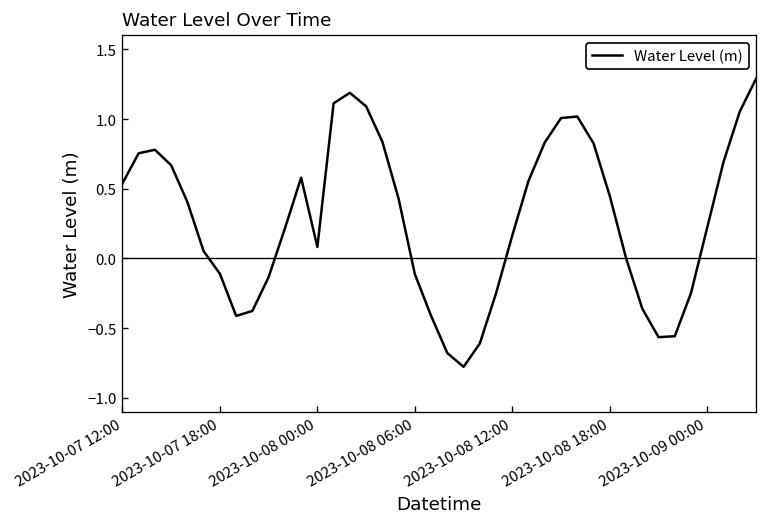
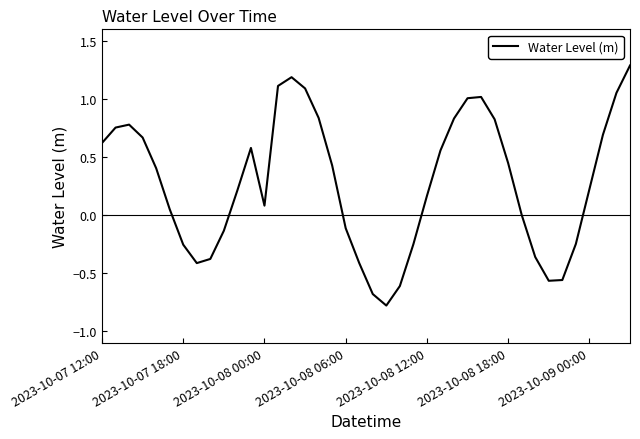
  {
-   "2023-10-07 12:00": 0.54,
-   "2023-10-07 18:00": -0.11,
+   "2023-10-07 12:00": 0.62,
+   "2023-10-07 18:00": -0.25,
    "2023-10-08 00:00": 0.08,
    "2023-10-08 06:00": -0.11,
    "2023-10-08 12:00": 0.17,
    "2023-10-08 18:00": 0.45,
    "2023-10-09 00:00": 0.22
  }
